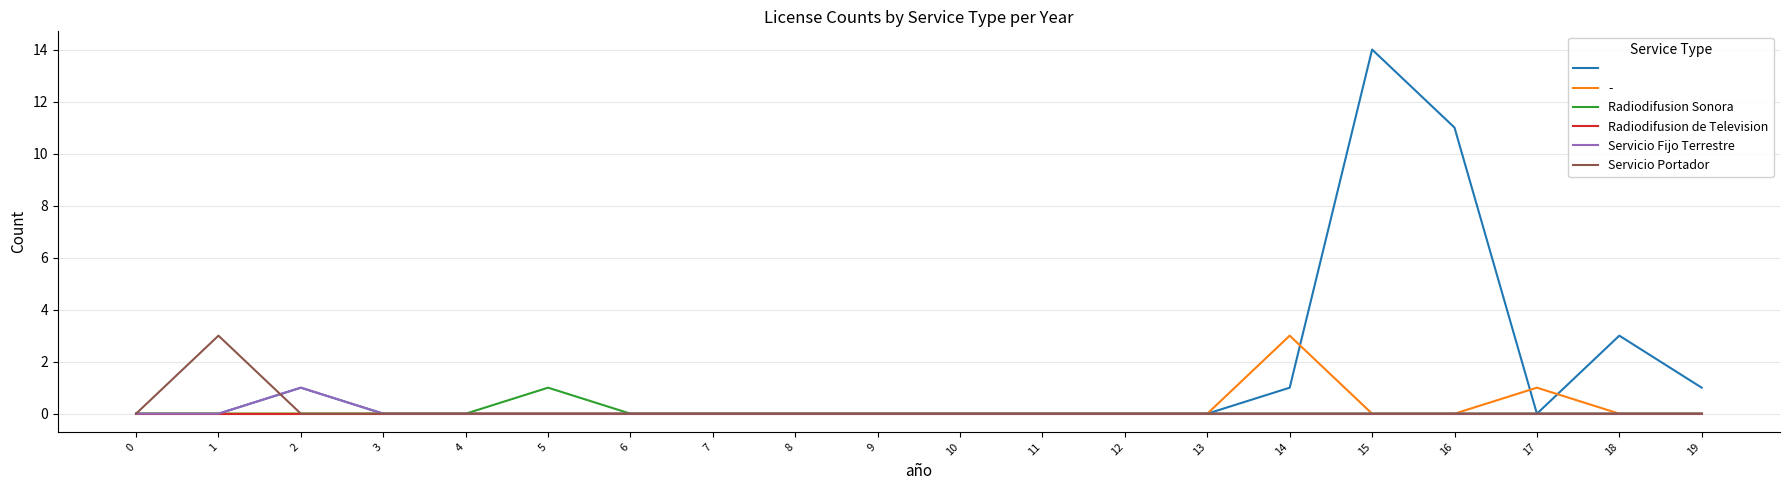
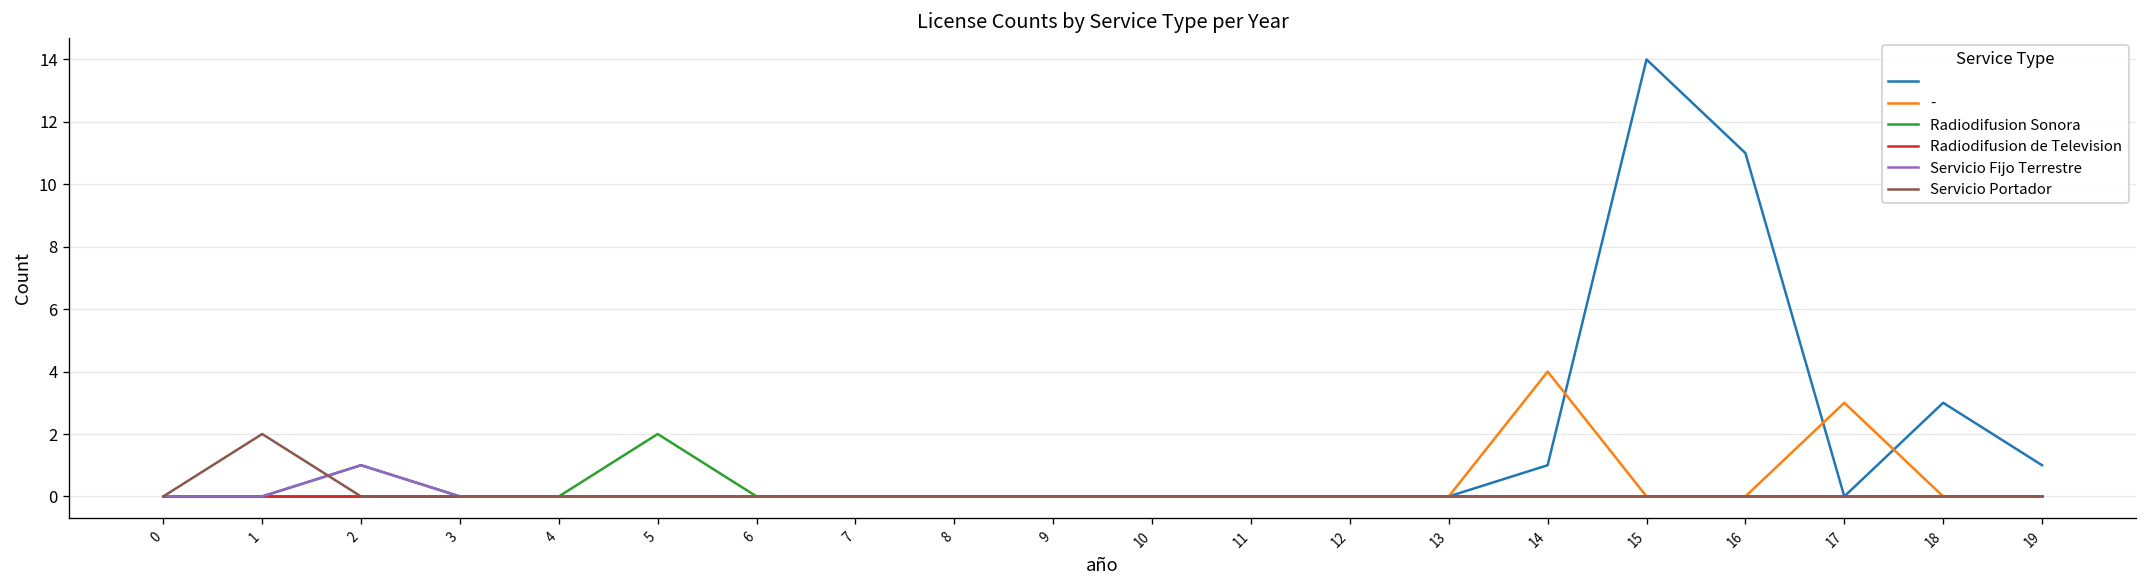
  {
    "-": {
-     "14": 3,
-     "17": 1
+     "14": 4,
+     "17": 3
    },
    "Radiodifusion Sonora": {
-     "5": 1
+     "5": 2
    },
    "Servicio Portador": {
-     "1": 3
+     "1": 2
    }
  }
